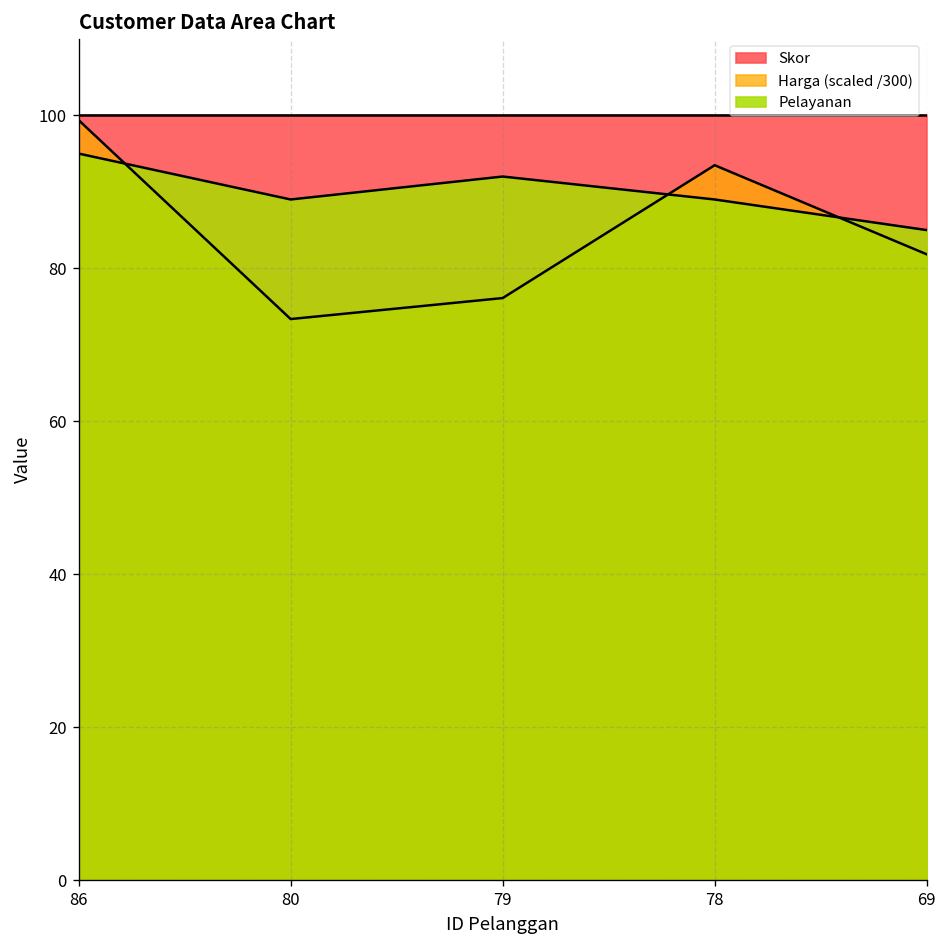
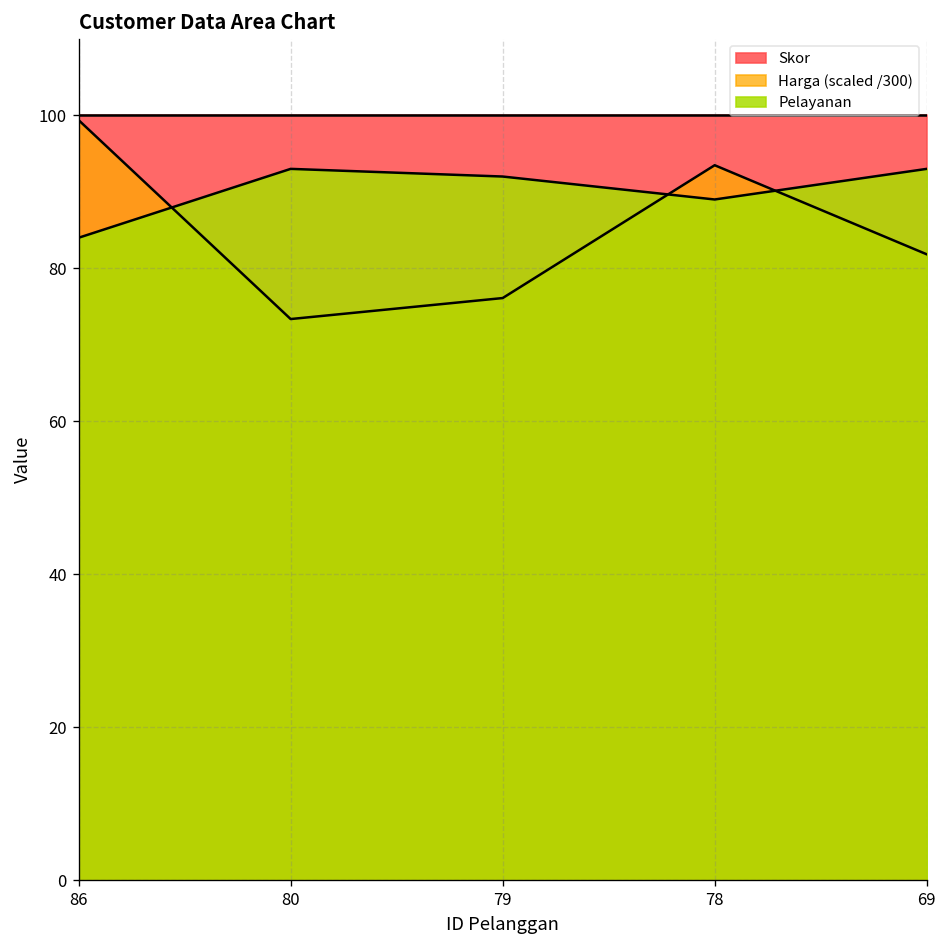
  {
    "Skor": {
      "86": 100,
      "80": 100,
      "79": 100,
      "78": 100,
      "69": 100
    },
    "Harga (scaled /300)": {
      "86": 99,
      "80": 73,
      "79": 76,
      "78": 93,
      "69": 82
    },
    "Pelayanan": {
-     "86": 95,
-     "80": 89,
+     "86": 84,
+     "80": 93,
      "79": 92,
      "78": 89,
-     "69": 85
+     "69": 93
    }
  }
